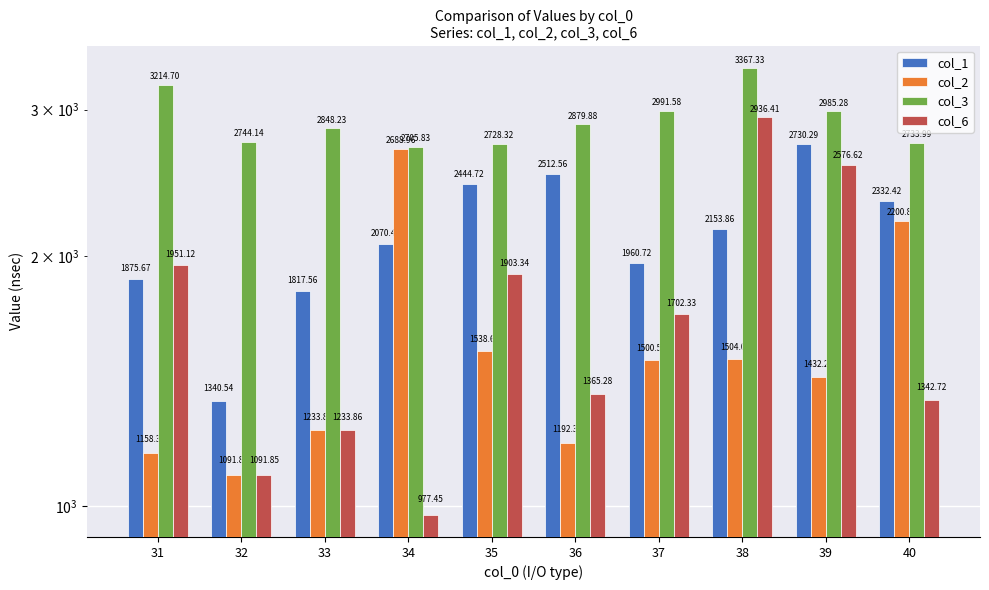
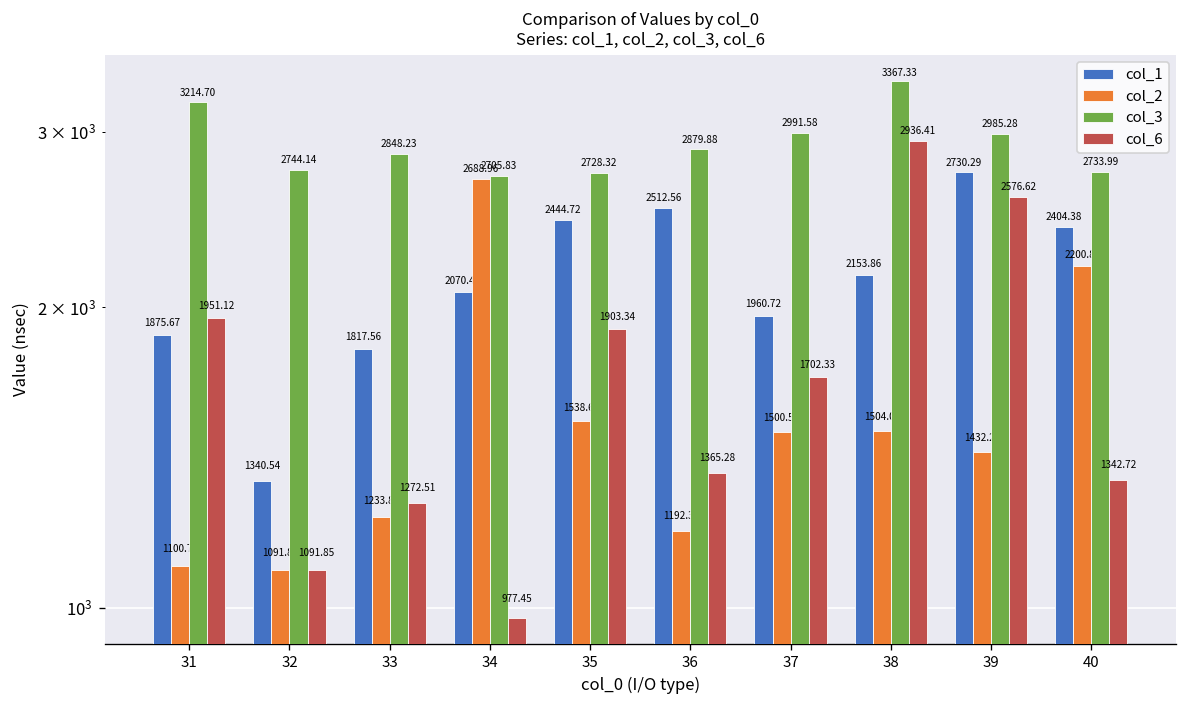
  {
    "col_1": {
      "31": 1875.67,
      "32": 1340.54,
      "33": 1817.56,
      "34": 2070.45,
      "35": 2444.72,
      "36": 2512.56,
      "37": 1960.72,
      "38": 2153.86,
      "39": 2730.29,
-     "40": 2332.42
+     "40": 2404.38
    },
    "col_2": {
-     "31": 1158.37,
+     "31": 1100.76,
      "32": 1091.85,
      "33": 1233.86,
      "35": 1538.62,
      "36": 1192.36,
      "37": 1500.52,
      "38": 1504.06,
      "39": 1432.26,
      "40": 2200.80
    },
    "col_3": {
      "31": 3214.70,
      "32": 2744.14,
      "33": 2848.23,
      "35": 2728.32,
      "36": 2879.88,
      "37": 2991.58,
      "38": 3367.33,
      "39": 2985.28
    },
    "col_6": {
      "31": 1951.12,
      "32": 1091.85,
-     "33": 1233.86,
+     "33": 1272.51,
      "34": 977.45,
      "35": 1903.34,
      "36": 1365.28,
      "37": 1702.33,
      "38": 2936.41,
      "39": 2576.62,
      "40": 1342.72
    }
  }
